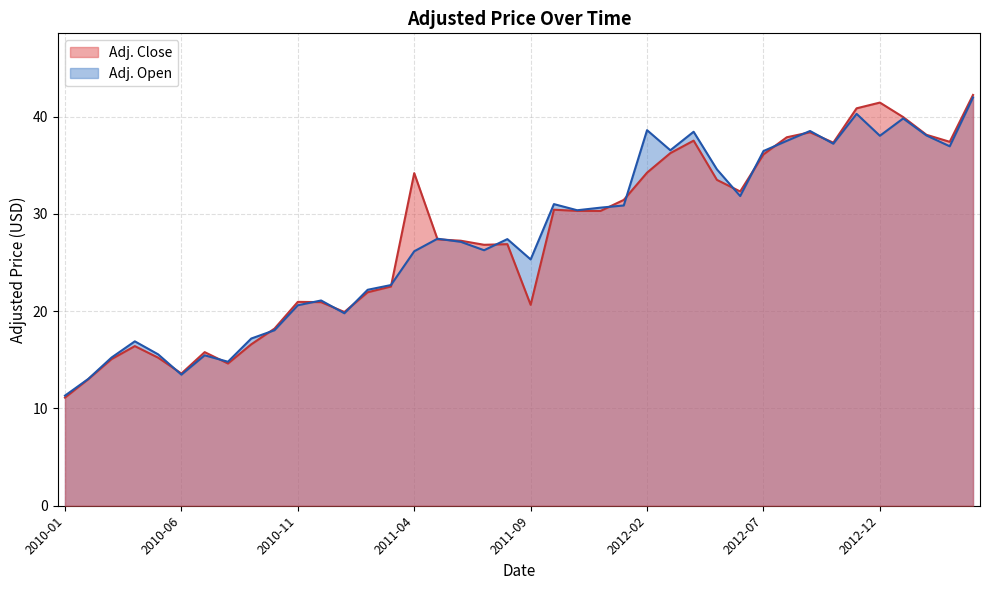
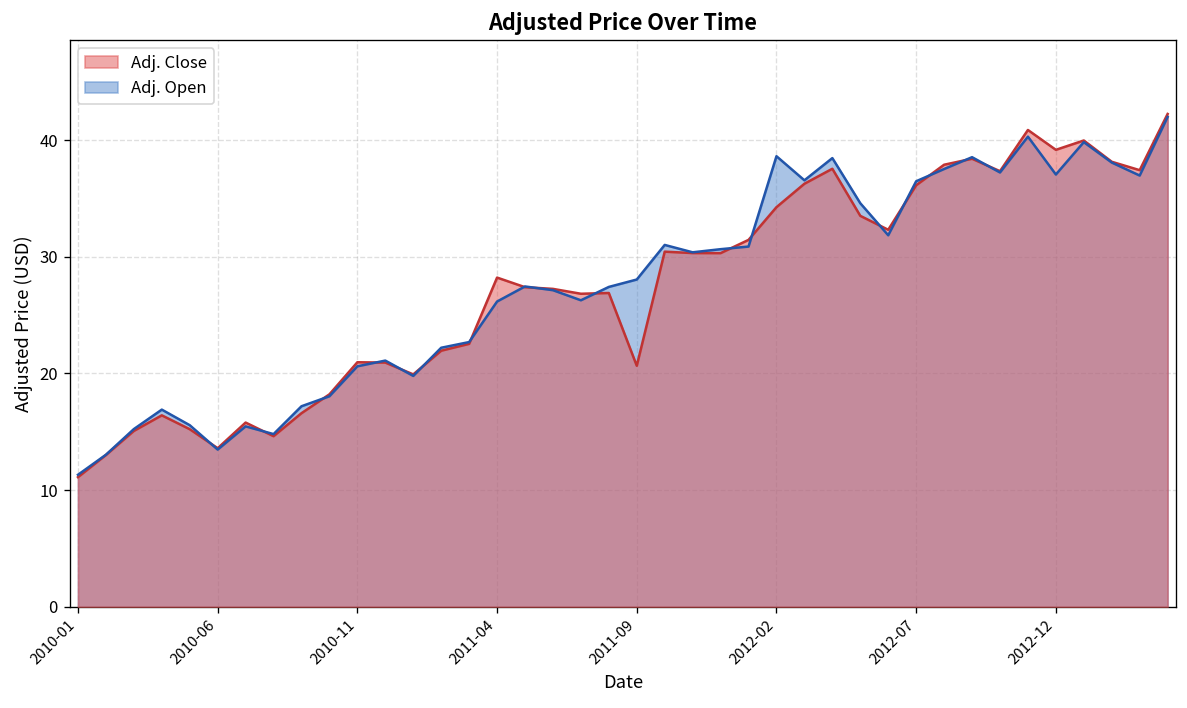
  {
    "Adj. Close": {
      "2010-11": 21,
-     "2011-04": 34,
+     "2011-04": 28,
      "2011-09": 21,
      "2012-02": 34,
      "2012-07": 36,
-     "2012-12": 41
+     "2012-12": 39
    },
    "Adj. Open": {
      "2010-11": 21,
      "2011-04": 26,
-     "2011-09": 25,
+     "2011-09": 28,
      "2012-02": 39,
      "2012-07": 36,
-     "2012-12": 38
+     "2012-12": 37
    }
  }
